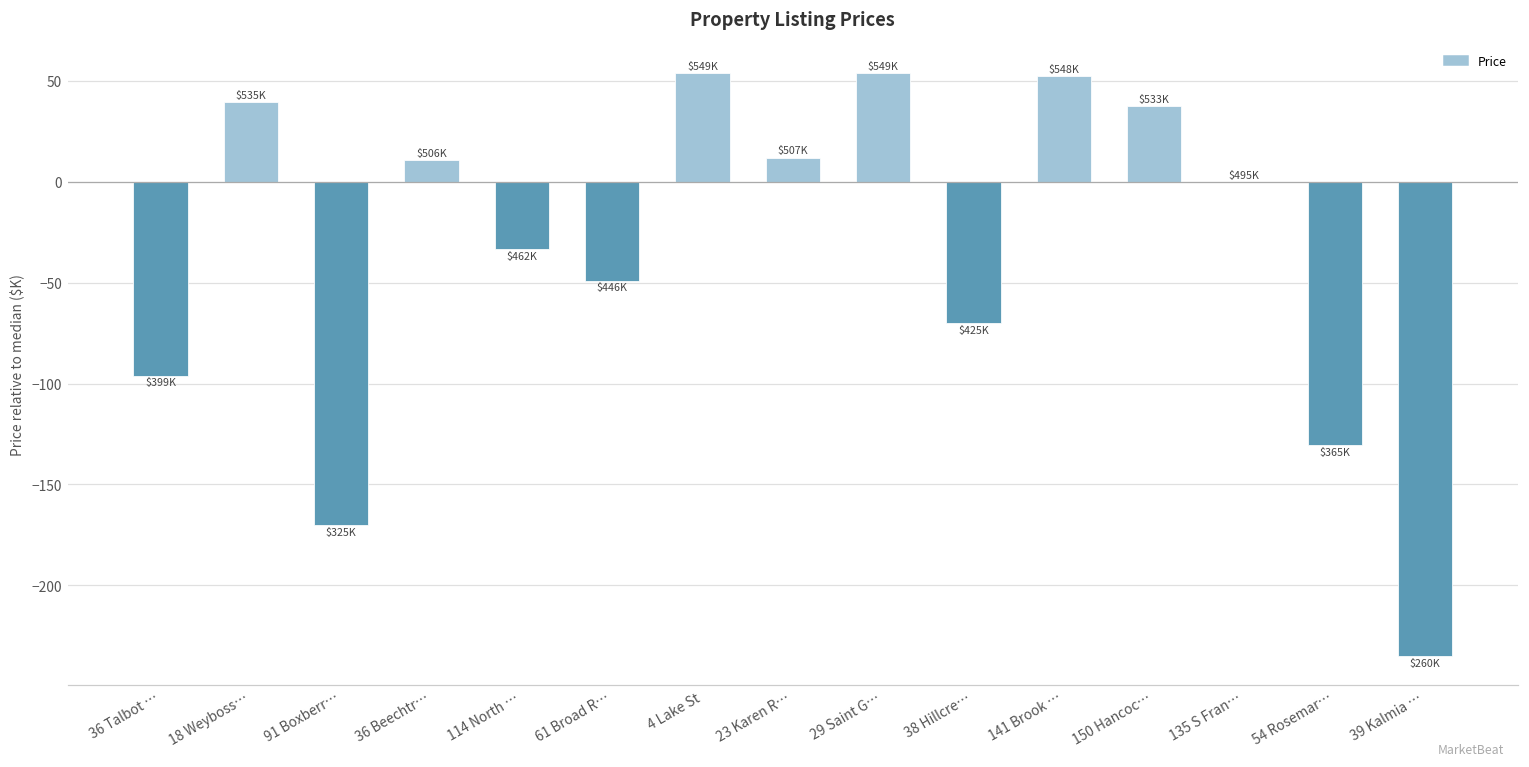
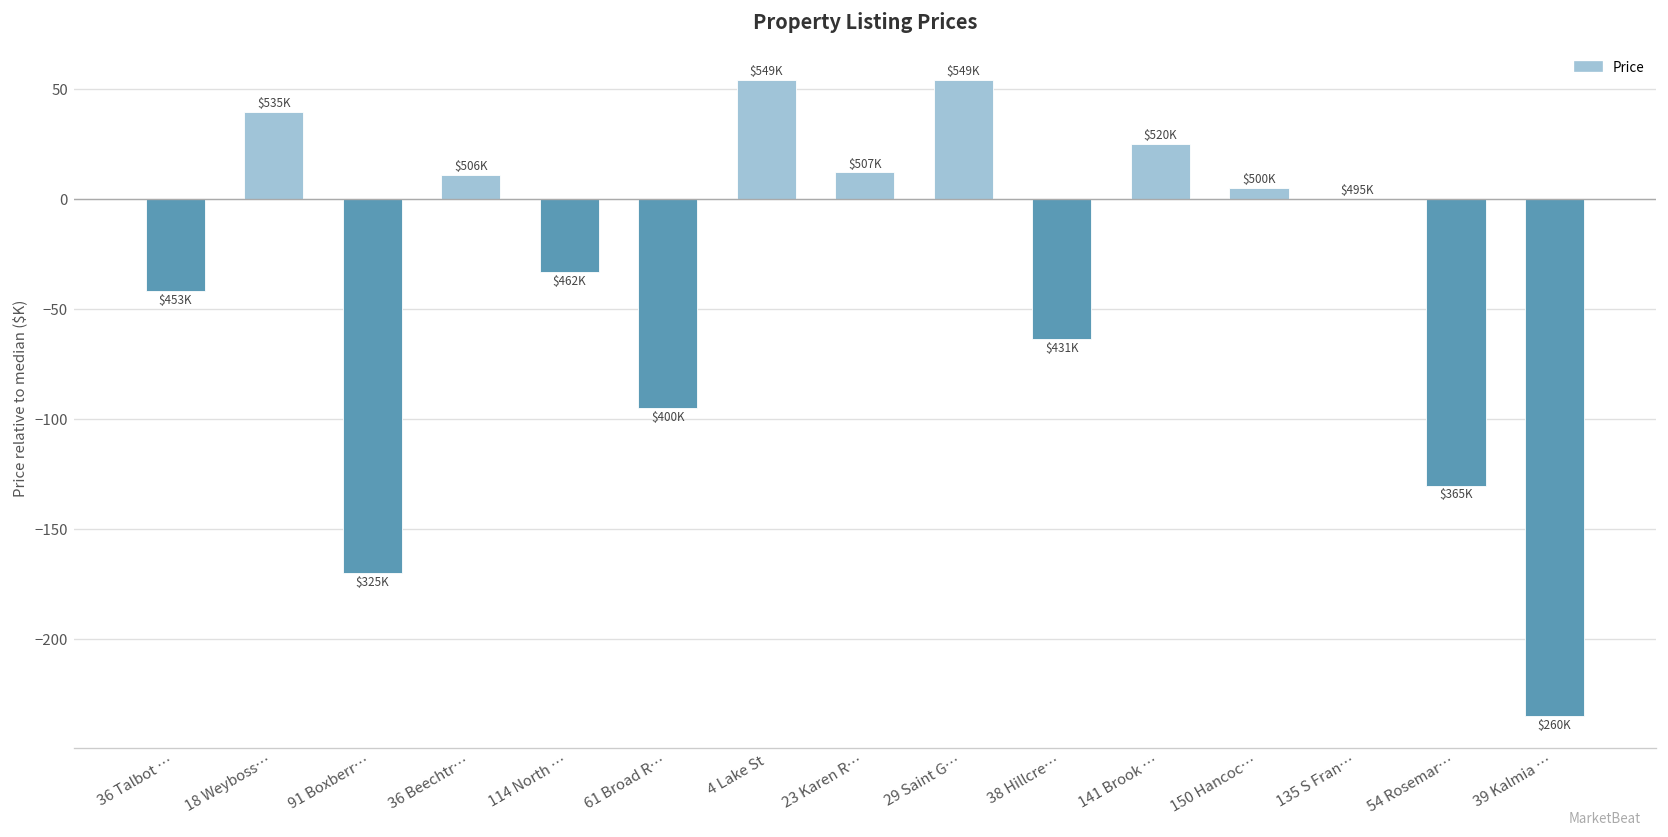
  {
-   "36 Talbot …": "$399K",
-   "61 Broad R…": "$446K",
-   "38 Hillcre…": "$425K",
-   "141 Brook …": "$548K",
-   "150 Hancoc…": "$533K"
+   "36 Talbot …": "$453K",
+   "61 Broad R…": "$400K",
+   "38 Hillcre…": "$431K",
+   "141 Brook …": "$520K",
+   "150 Hancoc…": "$500K"
  }
